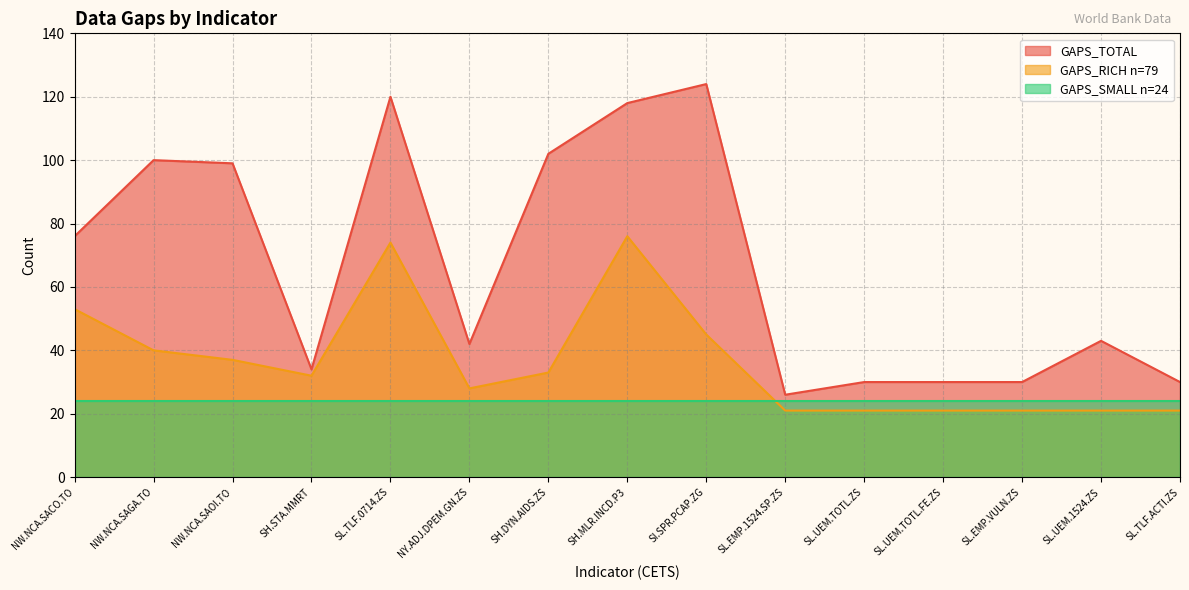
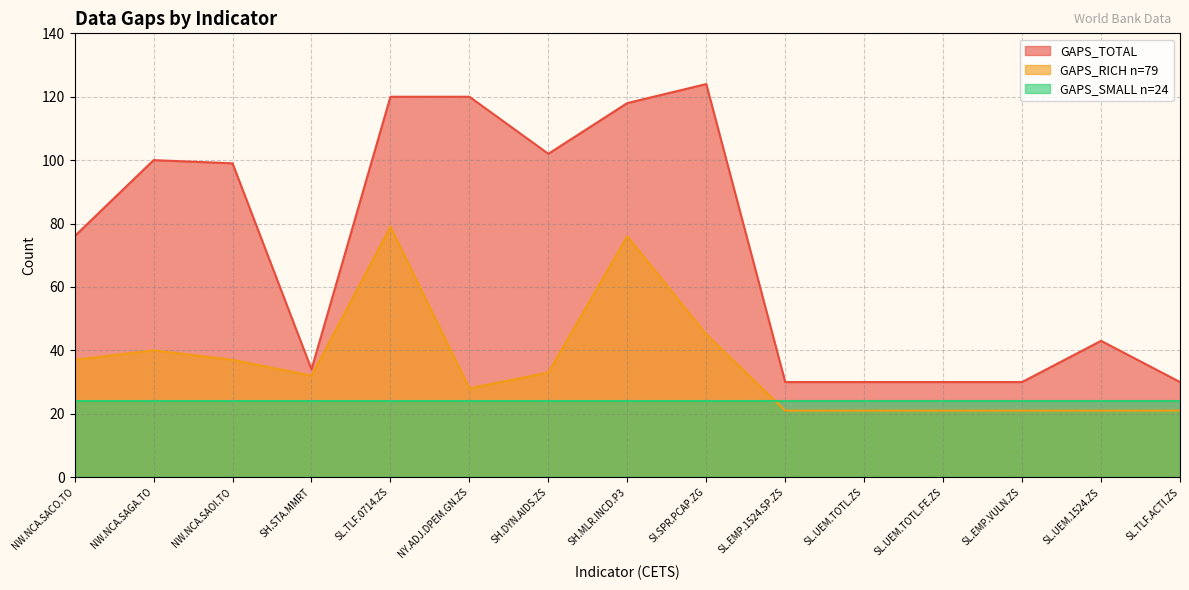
  {
    "GAPS_TOTAL": {
      "NW.NCA.SACO.TO": 76,
      "NW.NCA.SAGA.TO": 100,
      "NW.NCA.SAOI.TO": 99,
      "SH.STA.MMRT": 34,
      "SL.TLF.0714.ZS": 120,
-     "NY.ADJ.DPEM.GN.ZS": 42,
+     "NY.ADJ.DPEM.GN.ZS": 120,
      "SH.DYN.AIDS.ZS": 102,
      "SH.MLR.INCD.P3": 118,
      "SI.SPR.PCAP.ZG": 124,
-     "SL.EMP.1524.SP.ZS": 26,
+     "SL.EMP.1524.SP.ZS": 30,
      "SL.UEM.TOTL.ZS": 30,
      "SL.UEM.TOTL.FE.ZS": 30,
      "SL.EMP.VULN.ZS": 30,
      "SL.UEM.1524.ZS": 43,
      "SL.TLF.ACTI.ZS": 30
    },
    "GAPS_RICH n=79": {
-     "NW.NCA.SACO.TO": 53,
+     "NW.NCA.SACO.TO": 37,
      "NW.NCA.SAGA.TO": 40,
      "NW.NCA.SAOI.TO": 37,
      "SH.STA.MMRT": 32,
-     "SL.TLF.0714.ZS": 74,
+     "SL.TLF.0714.ZS": 79,
      "NY.ADJ.DPEM.GN.ZS": 28,
      "SH.DYN.AIDS.ZS": 33,
      "SH.MLR.INCD.P3": 76,
      "SI.SPR.PCAP.ZG": 45,
      "SL.EMP.1524.SP.ZS": 21,
      "SL.UEM.TOTL.ZS": 21,
      "SL.UEM.TOTL.FE.ZS": 21,
      "SL.EMP.VULN.ZS": 21,
      "SL.UEM.1524.ZS": 21,
      "SL.TLF.ACTI.ZS": 21
    },
    "GAPS_SMALL n=24": {
      "NW.NCA.SACO.TO": 24,
      "NW.NCA.SAGA.TO": 24,
      "NW.NCA.SAOI.TO": 24,
      "SH.STA.MMRT": 24,
      "SL.TLF.0714.ZS": 24,
      "NY.ADJ.DPEM.GN.ZS": 24,
      "SH.DYN.AIDS.ZS": 24,
      "SH.MLR.INCD.P3": 24,
      "SI.SPR.PCAP.ZG": 24,
      "SL.EMP.1524.SP.ZS": 24,
      "SL.UEM.TOTL.ZS": 24,
      "SL.UEM.TOTL.FE.ZS": 24,
      "SL.EMP.VULN.ZS": 24,
      "SL.UEM.1524.ZS": 24,
      "SL.TLF.ACTI.ZS": 24
    }
  }
